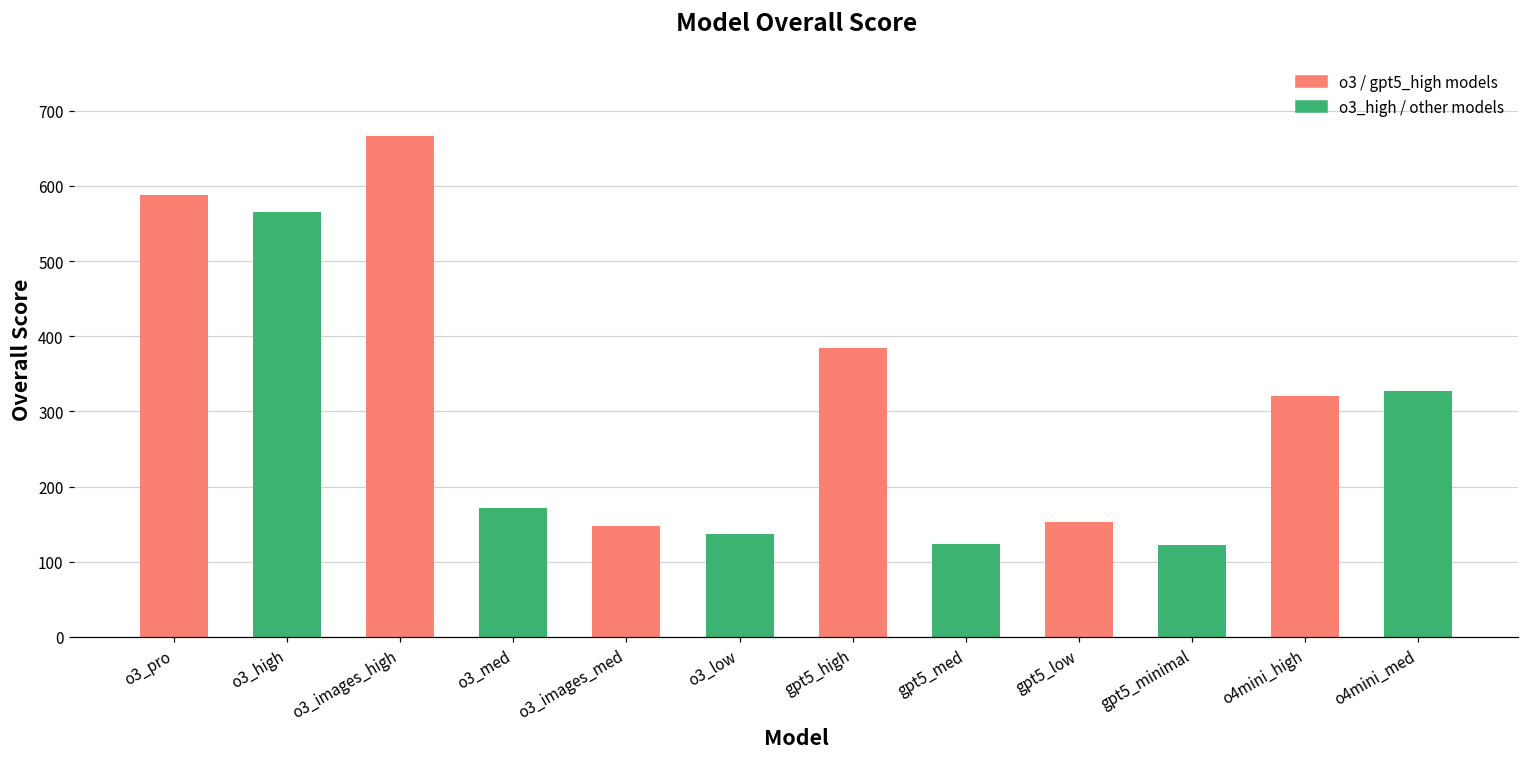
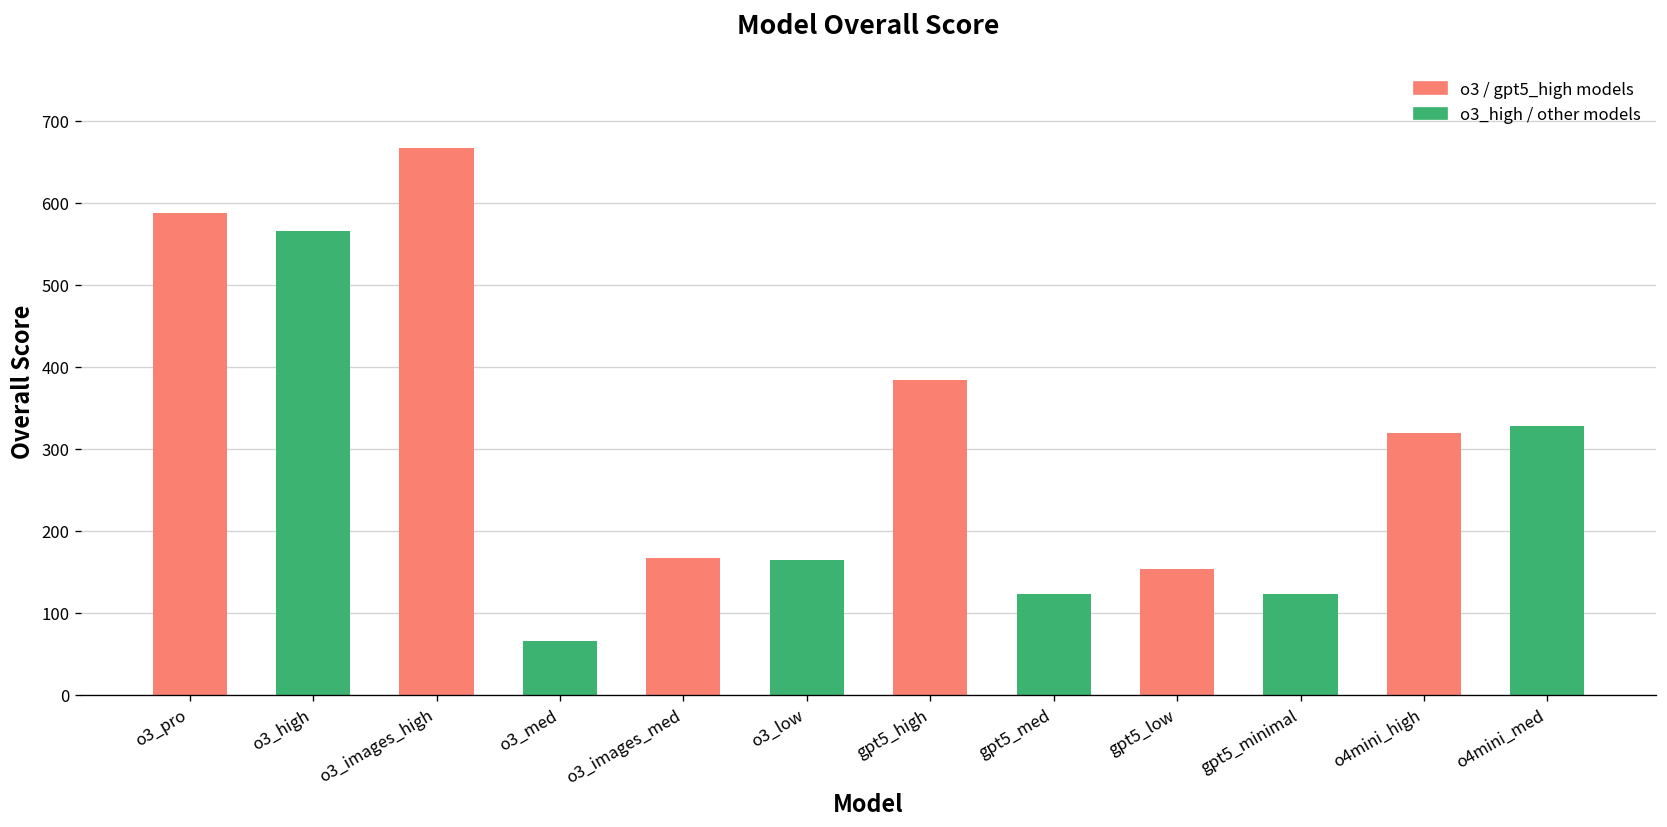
  {
    "o3_pro": 590,
    "o3_high": 570,
    "o3_images_high": 670,
-   "o3_med": 170,
-   "o3_images_med": 150,
-   "o3_low": 140,
+   "o3_med": 70,
+   "o3_images_med": 170,
+   "o3_low": 160,
    "gpt5_high": 380,
    "gpt5_med": 120,
    "gpt5_low": 150,
    "gpt5_minimal": 120,
    "o4mini_high": 320,
    "o4mini_med": 330
  }
